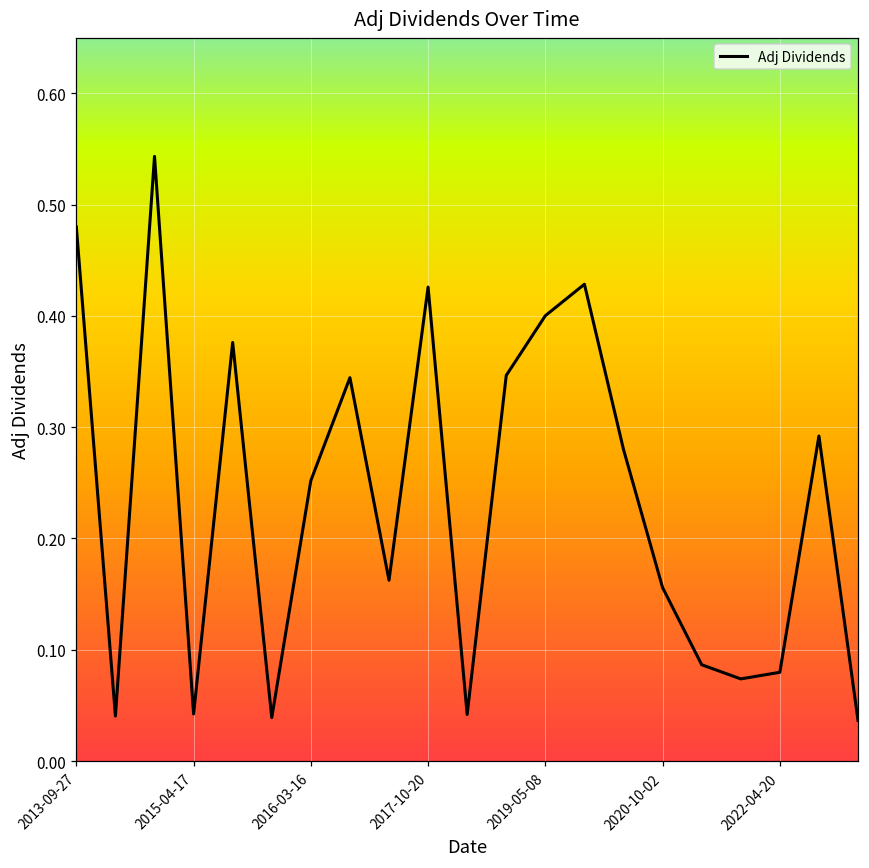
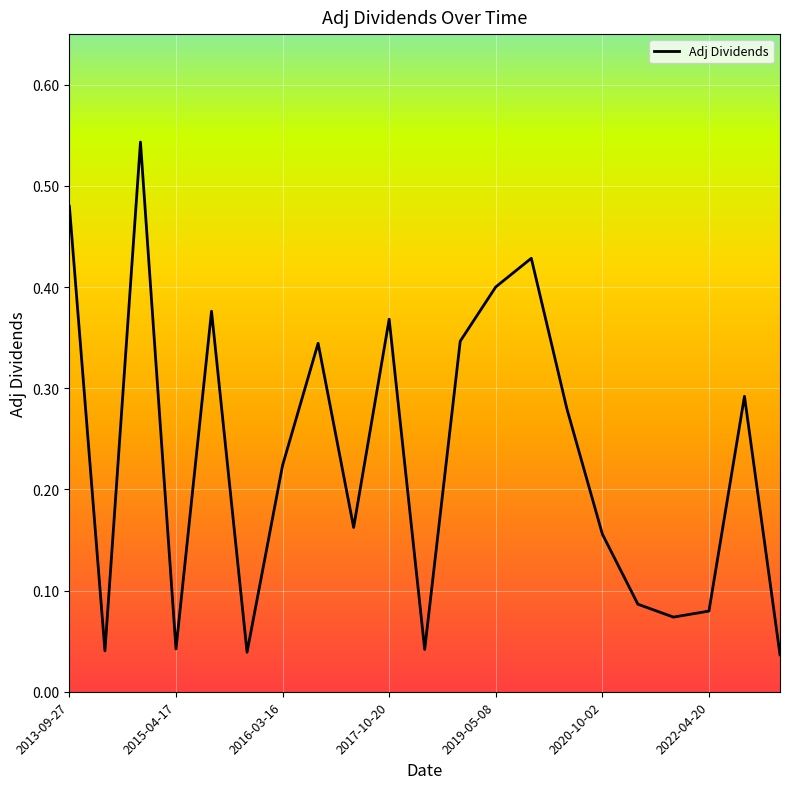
  {
    "2013-09-27": 0.480,
    "2015-04-17": 0.042,
-   "2016-03-16": 0.252,
-   "2017-10-20": 0.426,
+   "2016-03-16": 0.224,
+   "2017-10-20": 0.368,
    "2019-05-08": 0.400,
    "2020-10-02": 0.156,
    "2022-04-20": 0.080
  }
